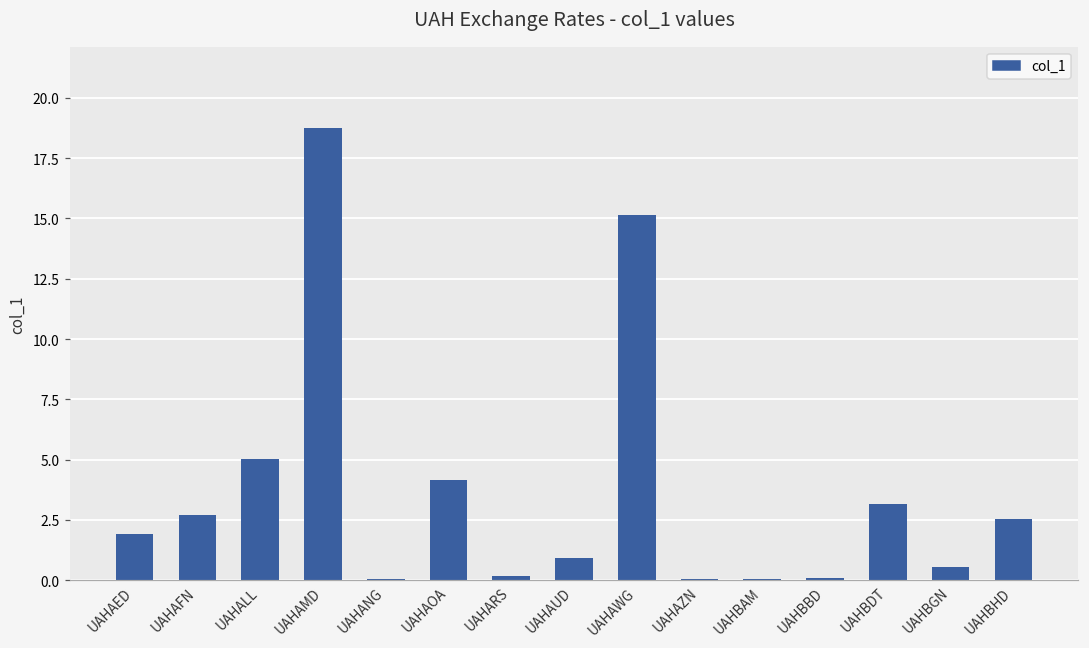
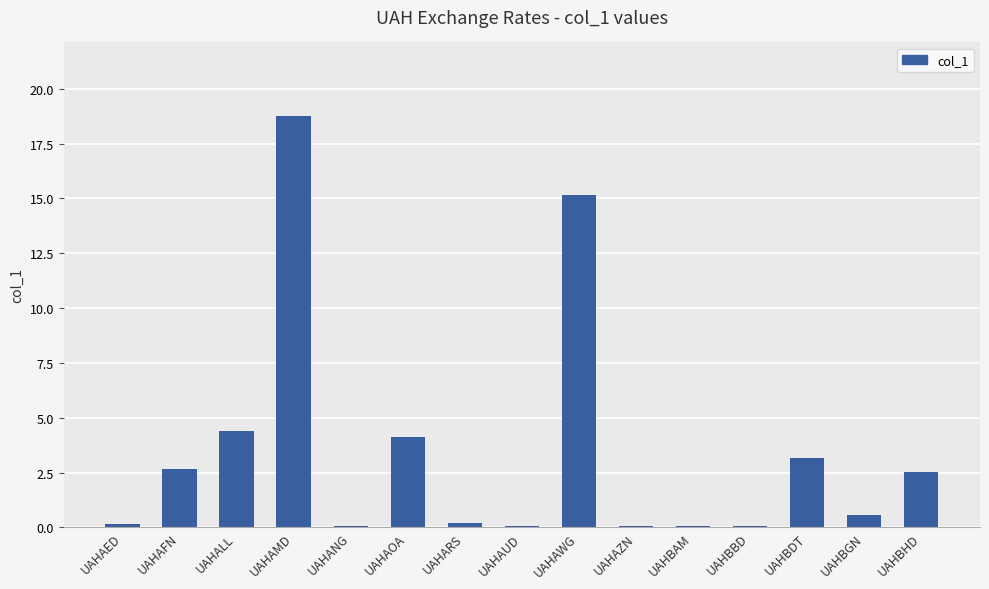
  {
-   "UAHAED": 1.9,
+   "UAHAED": 0.1,
    "UAHAFN": 2.7,
-   "UAHALL": 5.0,
+   "UAHALL": 4.4,
    "UAHAMD": 18.7,
    "UAHAOA": 4.1,
    "UAHARS": 0.2,
-   "UAHAUD": 0.9,
+   "UAHAUD": 0.0,
    "UAHAWG": 15.1,
    "UAHBDT": 3.2,
    "UAHBGN": 0.6,
    "UAHBHD": 2.5
  }
